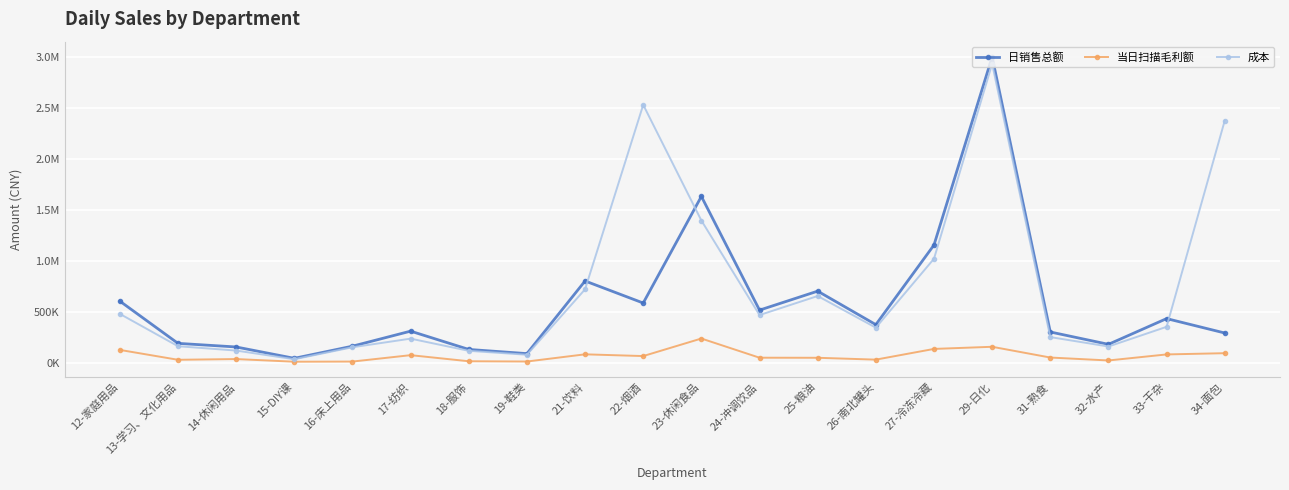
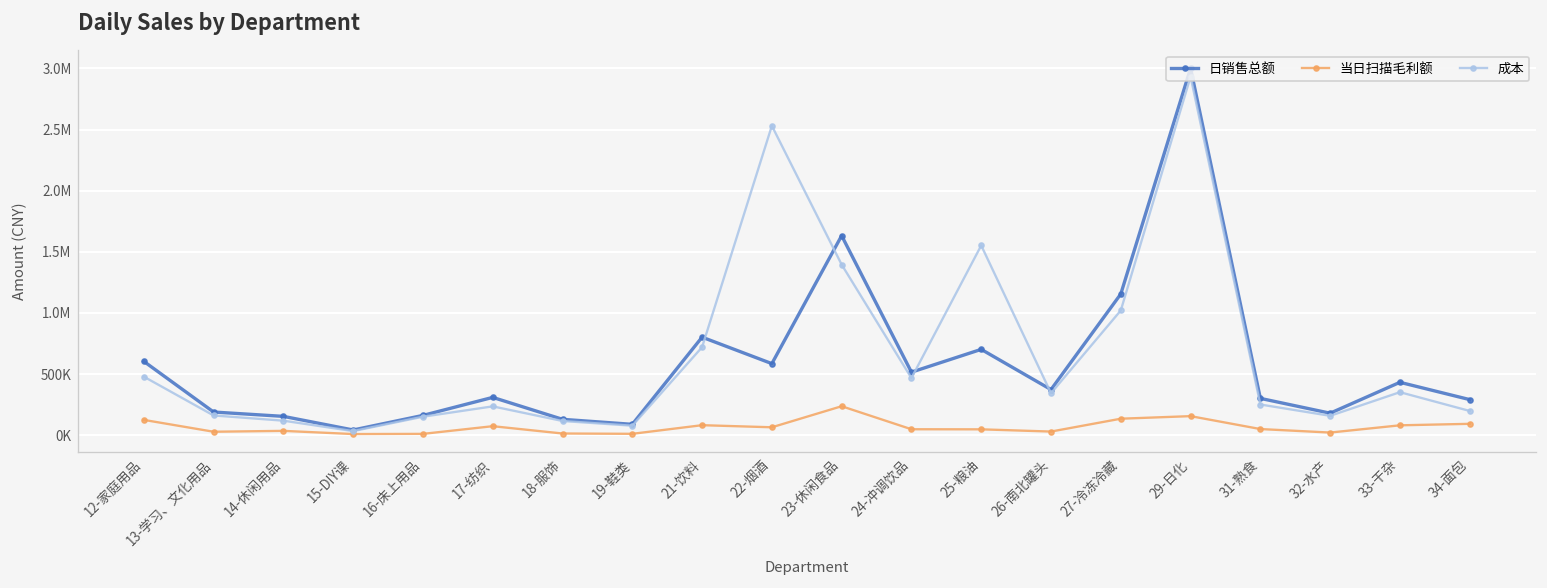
  {
    "日销售总额": {
      "12-家庭用品": 600000,
      "13-学习、文化用品": 190000,
      "14-休闲用品": 150000,
      "17-纺织": 310000,
      "21-饮料": 800000,
      "22-烟酒": 590000,
      "23-休闲食品": 1630000,
      "24-冲调饮品": 520000,
      "25-粮油": 700000,
      "26-南北罐头": 370000,
      "27-冷冻冷藏": 1150000,
      "31-熟食": 300000,
      "33-干杂": 430000,
      "34-面包": 290000
    },
    "当日扫描毛利额": {
      "12-家庭用品": 130000,
      "13-学习、文化用品": 30000,
      "14-休闲用品": 40000,
      "16-床上用品": 10000,
      "17-纺织": 70000,
      "18-服饰": 10000,
      "19-鞋类": 10000,
      "21-饮料": 80000,
      "22-烟酒": 60000,
      "23-休闲食品": 240000,
      "24-冲调饮品": 50000,
      "25-粮油": 50000,
      "26-南北罐头": 30000,
      "27-冷冻冷藏": 130000,
      "29-日化": 160000,
      "31-熟食": 50000,
      "32-水产": 20000,
      "33-干杂": 80000,
      "34-面包": 90000
    },
    "成本": {
      "12-家庭用品": 480000,
      "13-学习、文化用品": 160000,
      "14-休闲用品": 120000,
      "17-纺织": 240000,
      "21-饮料": 720000,
      "22-烟酒": 2530000,
      "23-休闲食品": 1400000,
      "24-冲调饮品": 470000,
-     "25-粮油": 650000,
+     "25-粮油": 1550000,
      "26-南北罐头": 340000,
      "27-冷冻冷藏": 1020000,
      "31-熟食": 250000,
      "33-干杂": 350000,
-     "34-面包": 2380000
+     "34-面包": 200000
    }
  }
